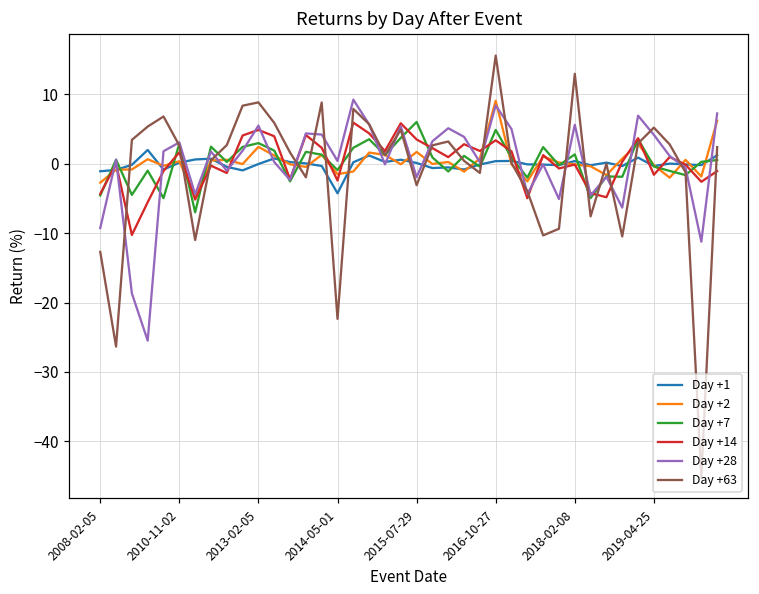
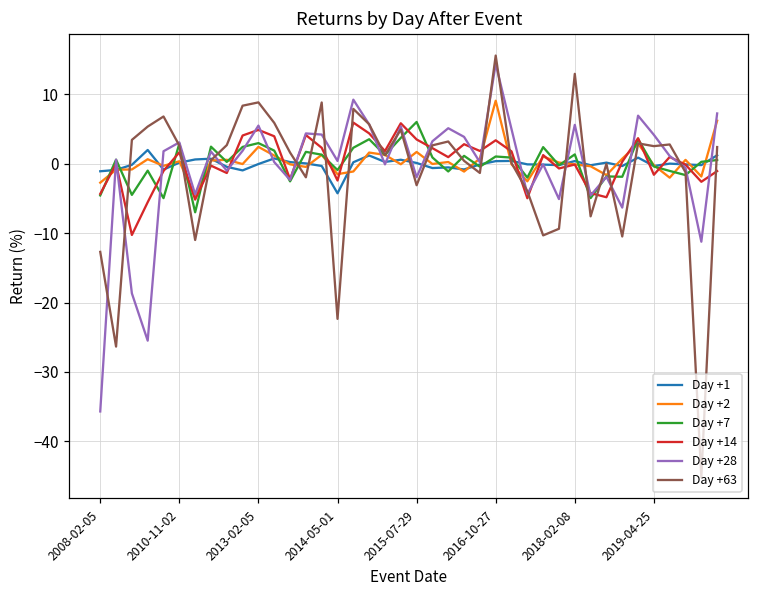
  {
    "Day +1": {
      "2008-02-05": -1,
      "2013-02-05": 0,
      "2014-05-01": -4,
      "2015-07-29": 0,
      "2016-10-27": 0,
      "2018-02-08": 0
    },
    "Day +2": {
      "2008-02-05": -3,
      "2013-02-05": 2,
      "2014-05-01": -1,
      "2015-07-29": 2,
      "2016-10-27": 9
    },
    "Day +7": {
      "2013-02-05": 3,
      "2014-05-01": -1,
      "2015-07-29": 6,
-     "2016-10-27": 5,
+     "2016-10-27": 1,
      "2018-02-08": 1
    },
    "Day +14": {
      "2010-11-02": 2,
      "2013-02-05": 5,
      "2014-05-01": -2,
      "2015-07-29": 4,
      "2016-10-27": 3,
      "2019-04-25": -2
    },
    "Day +28": {
-     "2008-02-05": -9,
+     "2008-02-05": -36,
      "2013-02-05": 6,
      "2014-05-01": 0,
      "2015-07-29": -2,
-     "2016-10-27": 8,
+     "2016-10-27": 14,
      "2018-02-08": 6,
      "2019-04-25": 4
    },
    "Day +63": {
      "2008-02-05": -13,
      "2013-02-05": 9,
      "2014-05-01": -22,
      "2015-07-29": -3,
      "2016-10-27": 16,
      "2018-02-08": 13,
-     "2019-04-25": 5
+     "2019-04-25": 3
    }
  }
